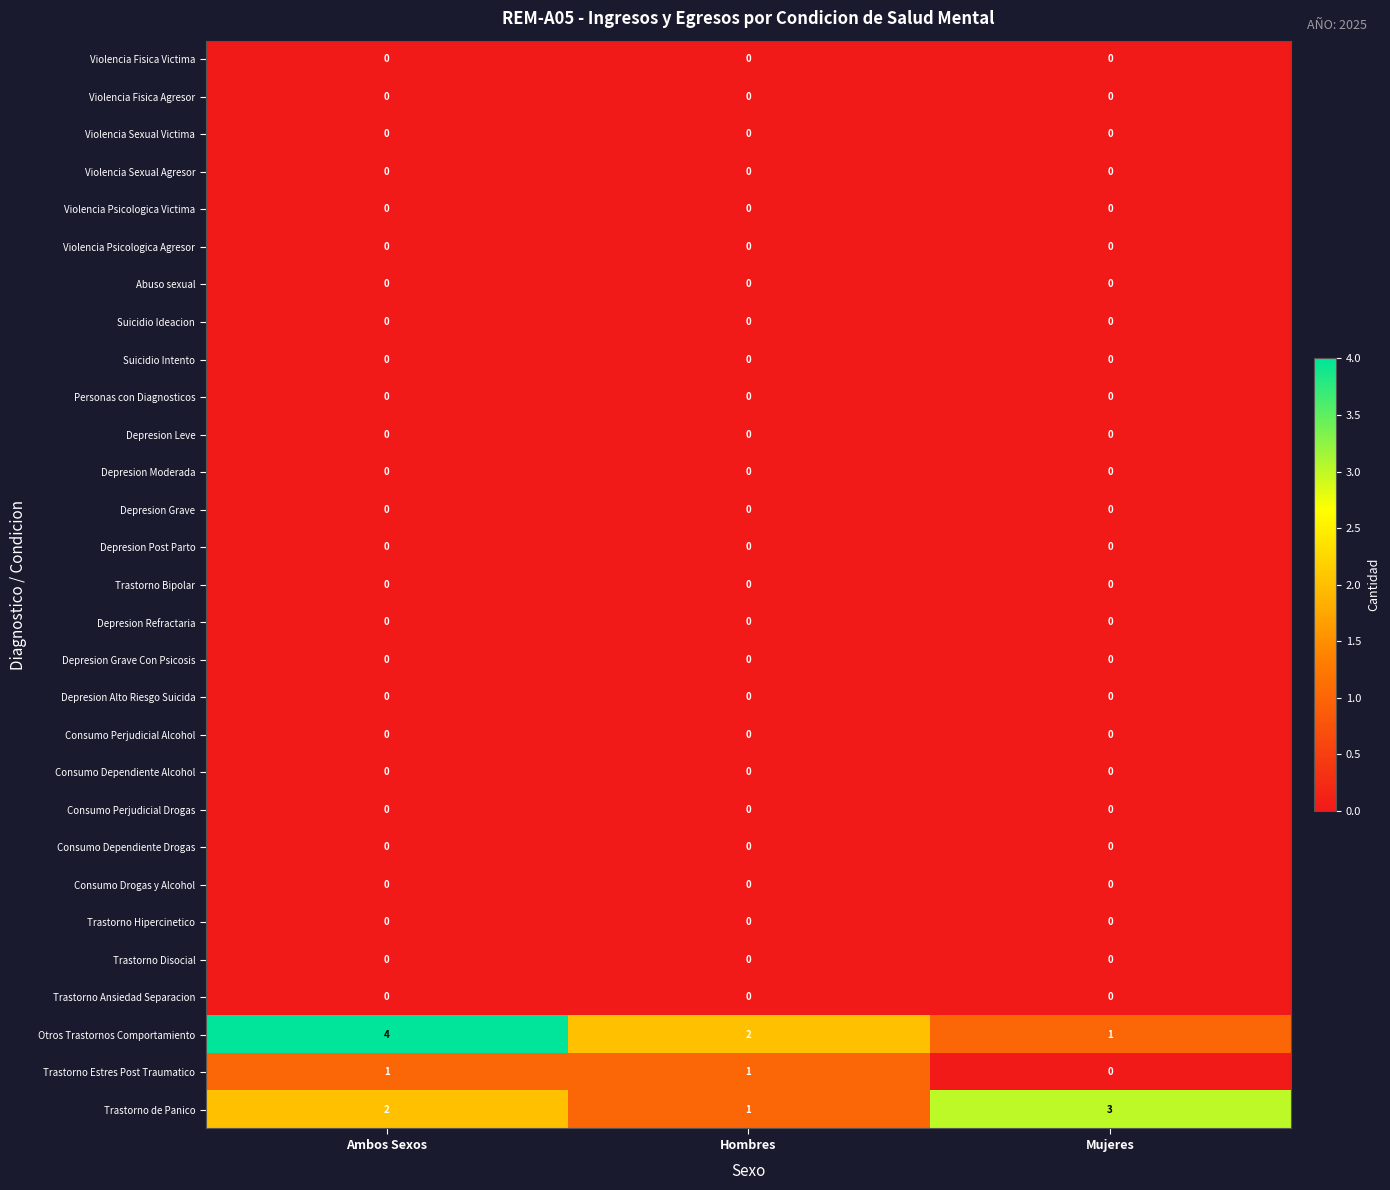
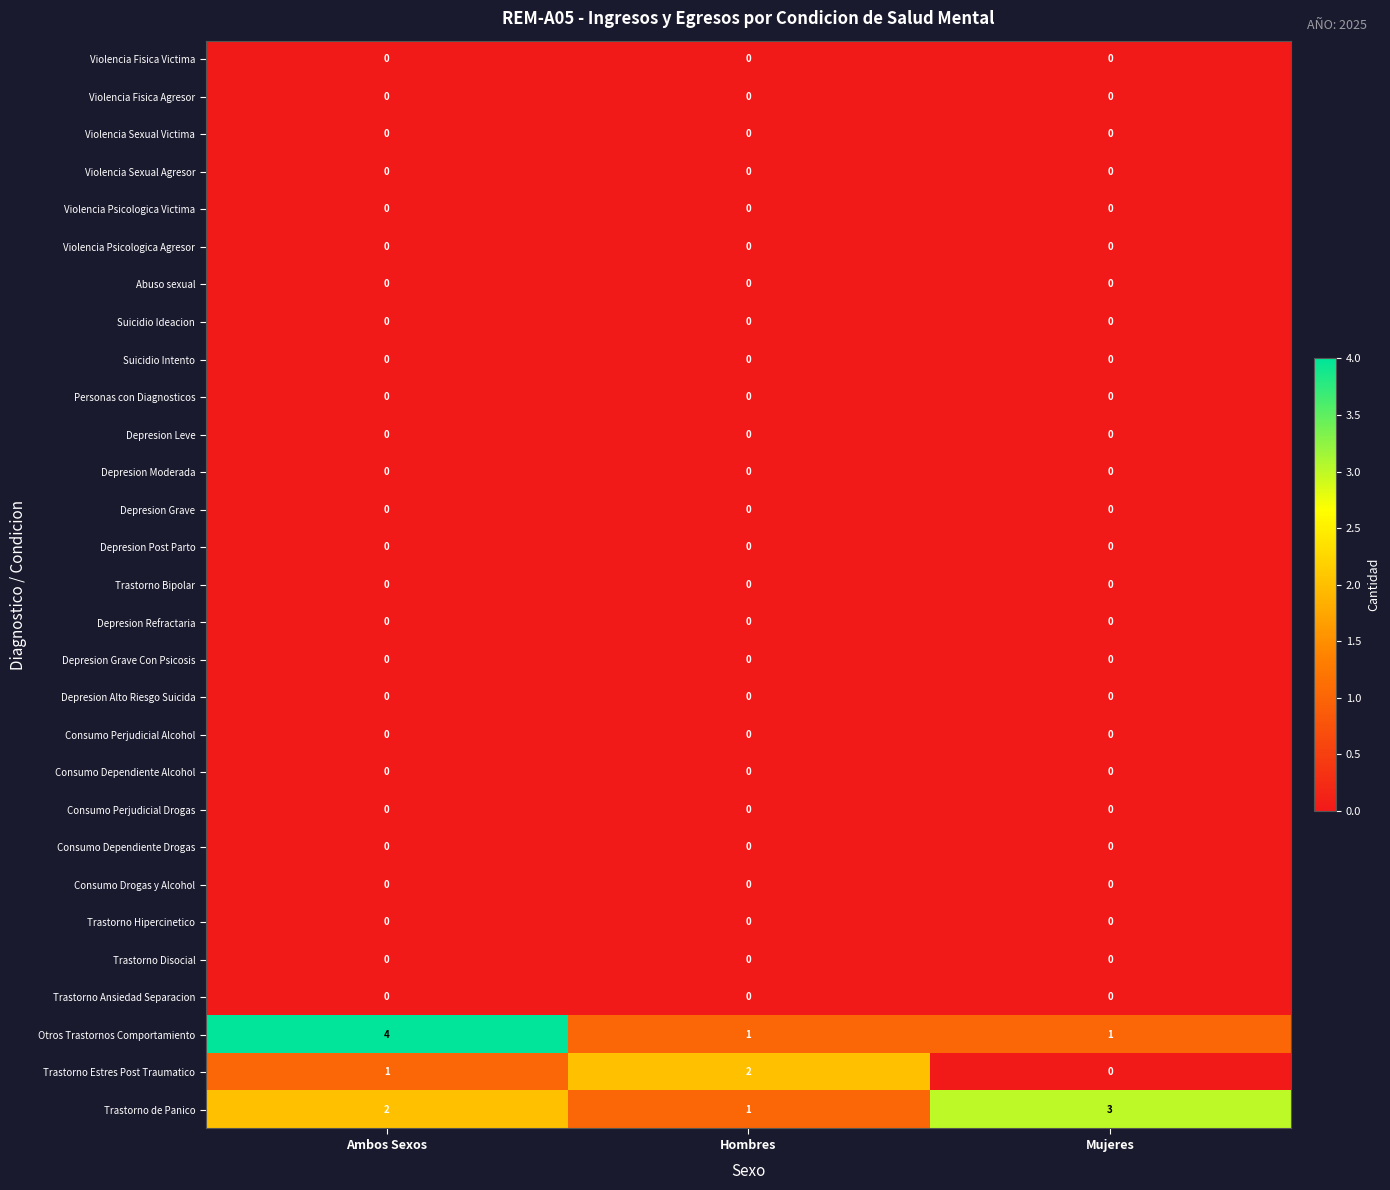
  {
    "Violencia Fisica Victima": {
      "Ambos Sexos": 0,
      "Hombres": 0,
      "Mujeres": 0
    },
    "Violencia Fisica Agresor": {
      "Ambos Sexos": 0,
      "Hombres": 0,
      "Mujeres": 0
    },
    "Violencia Sexual Victima": {
      "Ambos Sexos": 0,
      "Hombres": 0,
      "Mujeres": 0
    },
    "Violencia Sexual Agresor": {
      "Ambos Sexos": 0,
      "Hombres": 0,
      "Mujeres": 0
    },
    "Violencia Psicologica Victima": {
      "Ambos Sexos": 0,
      "Hombres": 0,
      "Mujeres": 0
    },
    "Violencia Psicologica Agresor": {
      "Ambos Sexos": 0,
      "Hombres": 0,
      "Mujeres": 0
    },
    "Abuso sexual": {
      "Ambos Sexos": 0,
      "Hombres": 0,
      "Mujeres": 0
    },
    "Suicidio Ideacion": {
      "Ambos Sexos": 0,
      "Hombres": 0,
      "Mujeres": 0
    },
    "Suicidio Intento": {
      "Ambos Sexos": 0,
      "Hombres": 0,
      "Mujeres": 0
    },
    "Personas con Diagnosticos": {
      "Ambos Sexos": 0,
      "Hombres": 0,
      "Mujeres": 0
    },
    "Depresion Leve": {
      "Ambos Sexos": 0,
      "Hombres": 0,
      "Mujeres": 0
    },
    "Depresion Moderada": {
      "Ambos Sexos": 0,
      "Hombres": 0,
      "Mujeres": 0
    },
    "Depresion Grave": {
      "Ambos Sexos": 0,
      "Hombres": 0,
      "Mujeres": 0
    },
    "Depresion Post Parto": {
      "Ambos Sexos": 0,
      "Hombres": 0,
      "Mujeres": 0
    },
    "Trastorno Bipolar": {
      "Ambos Sexos": 0,
      "Hombres": 0,
      "Mujeres": 0
    },
    "Depresion Refractaria": {
      "Ambos Sexos": 0,
      "Hombres": 0,
      "Mujeres": 0
    },
    "Depresion Grave Con Psicosis": {
      "Ambos Sexos": 0,
      "Hombres": 0,
      "Mujeres": 0
    },
    "Depresion Alto Riesgo Suicida": {
      "Ambos Sexos": 0,
      "Hombres": 0,
      "Mujeres": 0
    },
    "Consumo Perjudicial Alcohol": {
      "Ambos Sexos": 0,
      "Hombres": 0,
      "Mujeres": 0
    },
    "Consumo Dependiente Alcohol": {
      "Ambos Sexos": 0,
      "Hombres": 0,
      "Mujeres": 0
    },
    "Consumo Perjudicial Drogas": {
      "Ambos Sexos": 0,
      "Hombres": 0,
      "Mujeres": 0
    },
    "Consumo Dependiente Drogas": {
      "Ambos Sexos": 0,
      "Hombres": 0,
      "Mujeres": 0
    },
    "Consumo Drogas y Alcohol": {
      "Ambos Sexos": 0,
      "Hombres": 0,
      "Mujeres": 0
    },
    "Trastorno Hipercinetico": {
      "Ambos Sexos": 0,
      "Hombres": 0,
      "Mujeres": 0
    },
    "Trastorno Disocial": {
      "Ambos Sexos": 0,
      "Hombres": 0,
      "Mujeres": 0
    },
    "Trastorno Ansiedad Separacion": {
      "Ambos Sexos": 0,
      "Hombres": 0,
      "Mujeres": 0
    },
    "Otros Trastornos Comportamiento": {
      "Ambos Sexos": 4,
-     "Hombres": 2,
+     "Hombres": 1,
      "Mujeres": 1
    },
    "Trastorno Estres Post Traumatico": {
      "Ambos Sexos": 1,
-     "Hombres": 1,
+     "Hombres": 2,
      "Mujeres": 0
    },
    "Trastorno de Panico": {
      "Ambos Sexos": 2,
      "Hombres": 1,
      "Mujeres": 3
    }
  }
